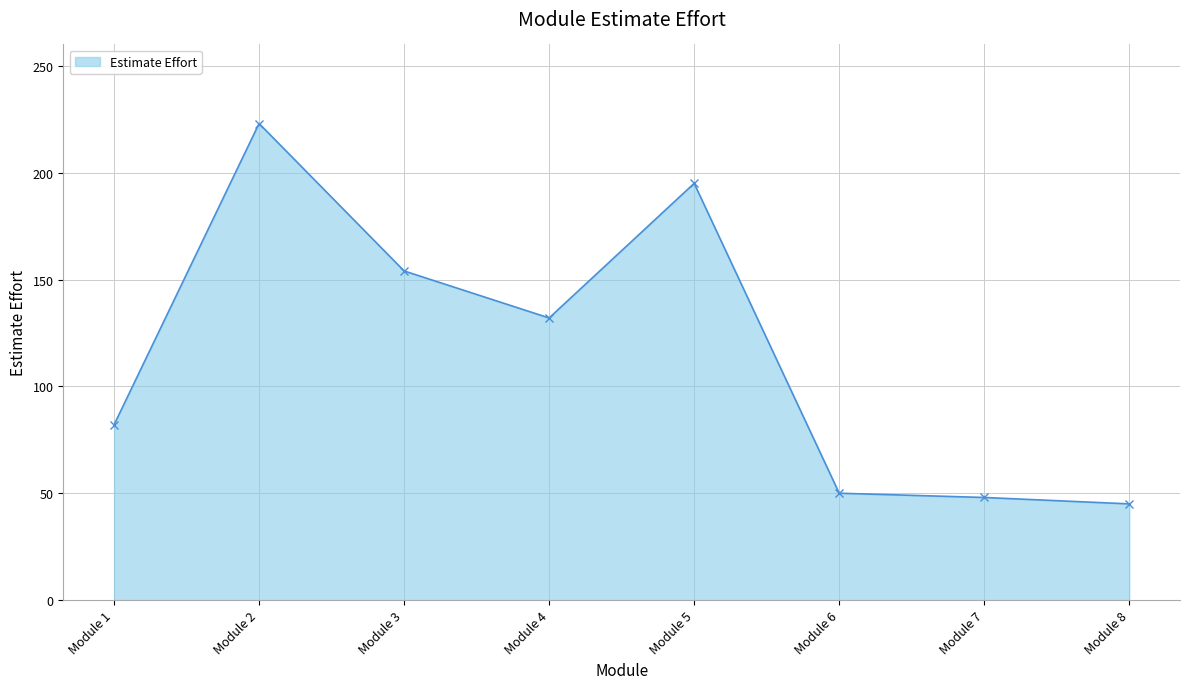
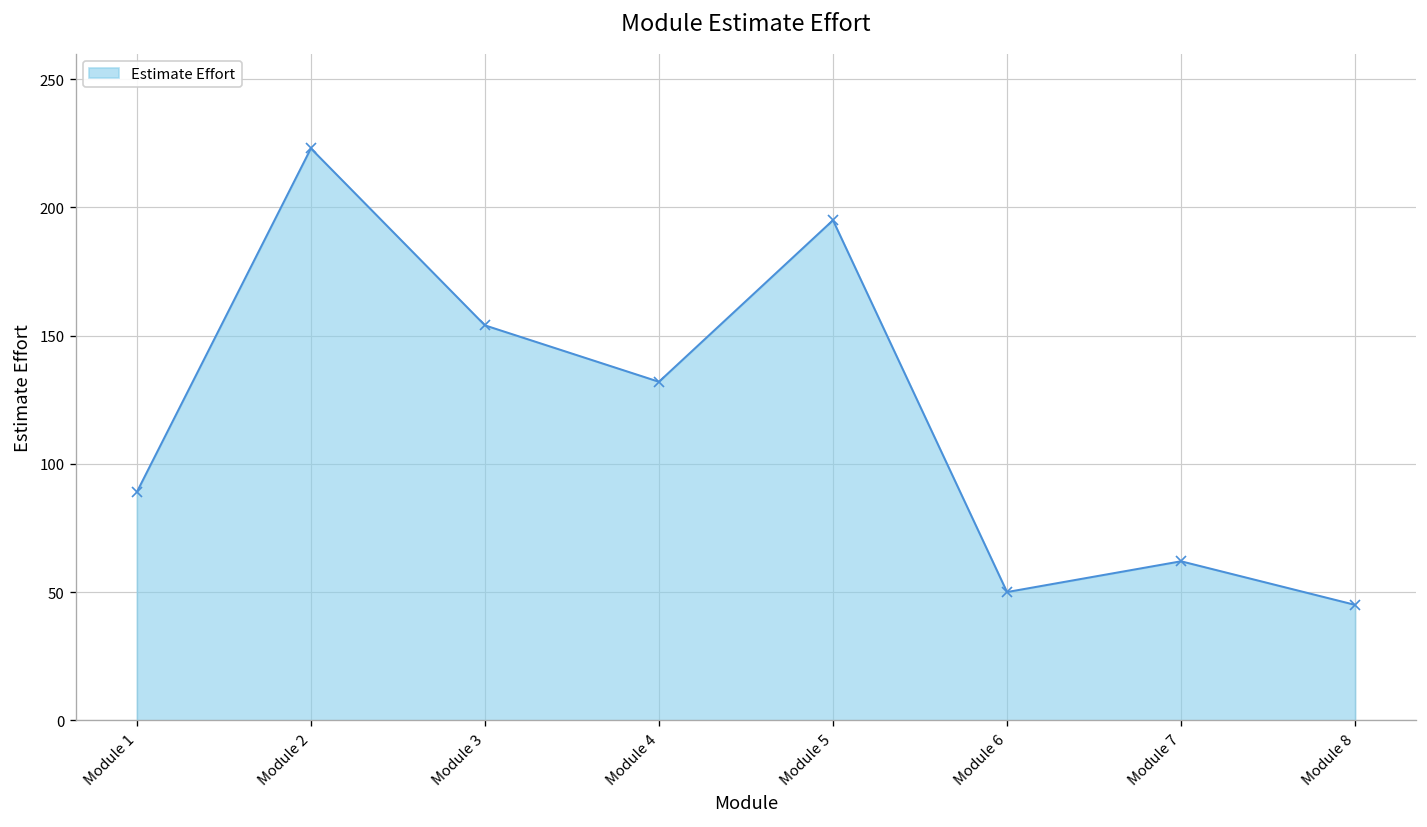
  {
-   "Module 1": 82,
+   "Module 1": 89,
    "Module 2": 223,
    "Module 3": 154,
    "Module 4": 132,
    "Module 5": 195,
    "Module 6": 50,
-   "Module 7": 48,
+   "Module 7": 62,
    "Module 8": 45
  }
